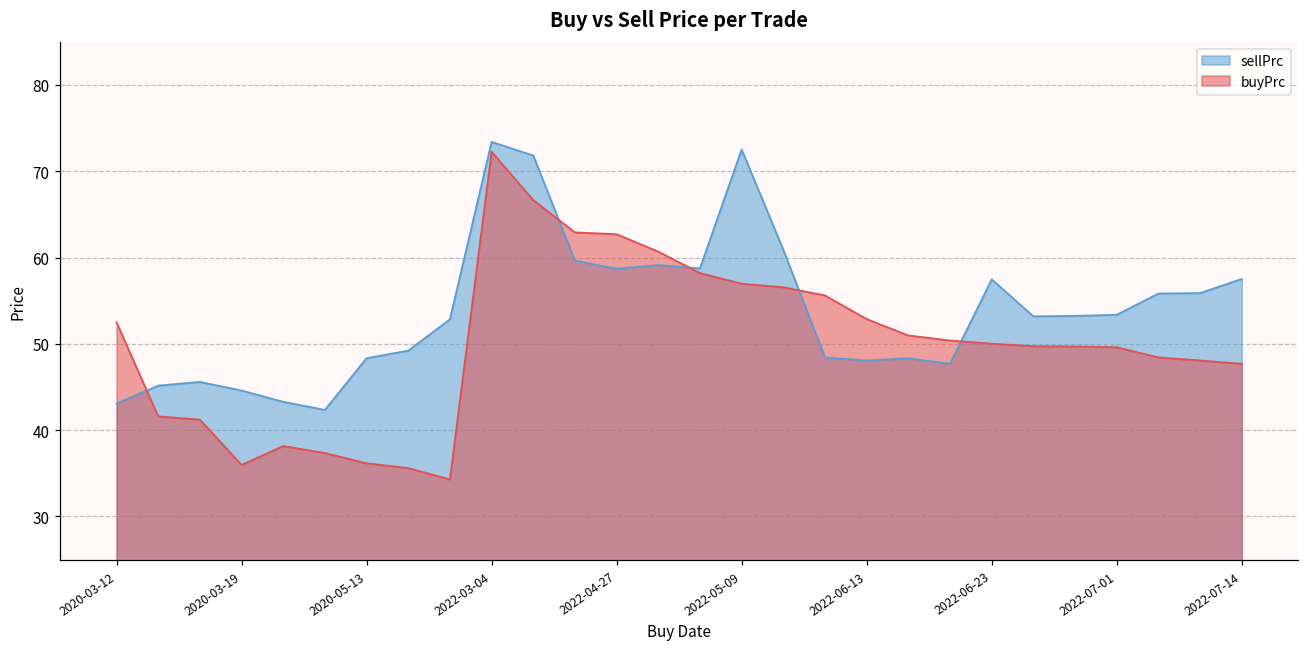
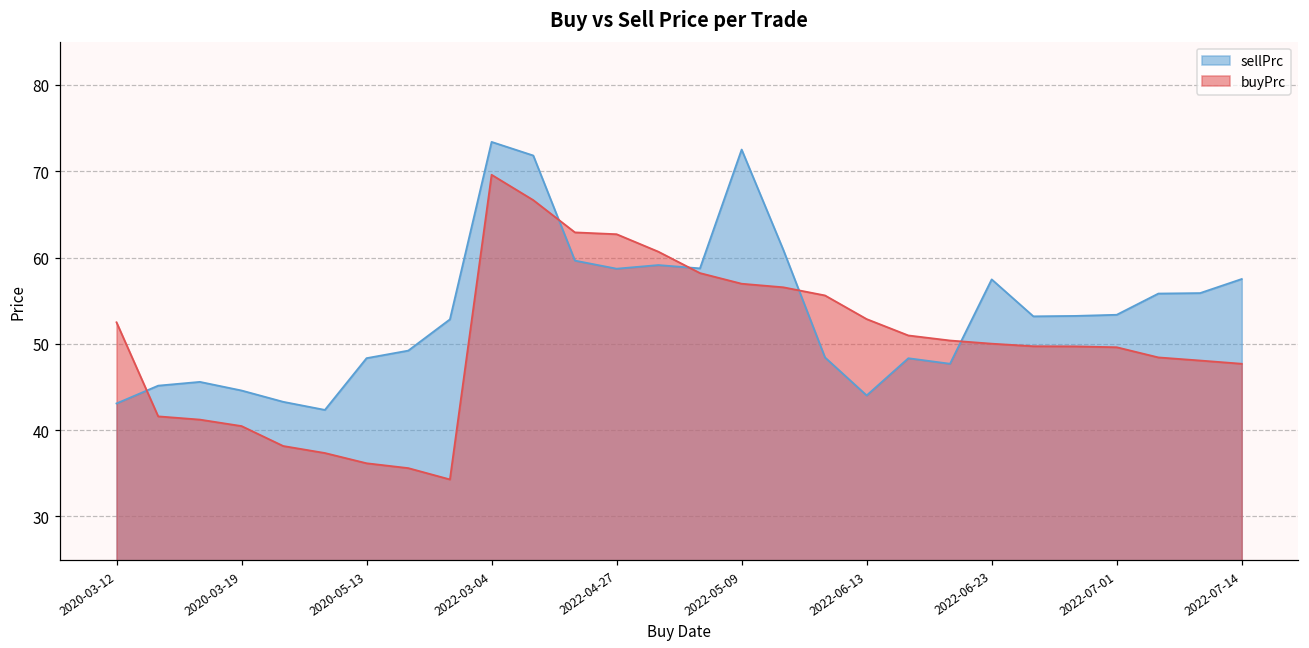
  {
    "sellPrc": {
      "2020-03-12": 43,
      "2020-03-19": 45,
      "2020-05-13": 48,
      "2022-03-04": 73,
      "2022-04-27": 59,
      "2022-05-09": 73,
-     "2022-06-13": 48,
+     "2022-06-13": 44,
      "2022-06-23": 57,
      "2022-07-01": 53,
      "2022-07-14": 58
    },
    "buyPrc": {
      "2020-03-12": 52,
-     "2020-03-19": 36,
+     "2020-03-19": 40,
      "2020-05-13": 36,
-     "2022-03-04": 72,
+     "2022-03-04": 70,
      "2022-04-27": 63,
      "2022-05-09": 57,
      "2022-06-13": 53,
      "2022-06-23": 50,
      "2022-07-01": 50,
      "2022-07-14": 48
    }
  }
